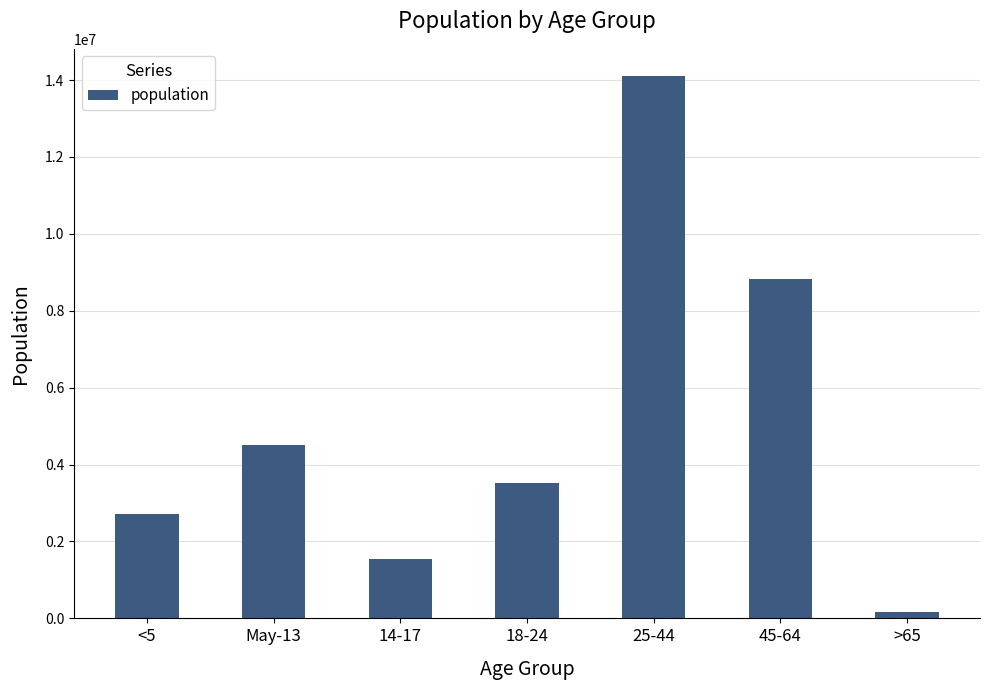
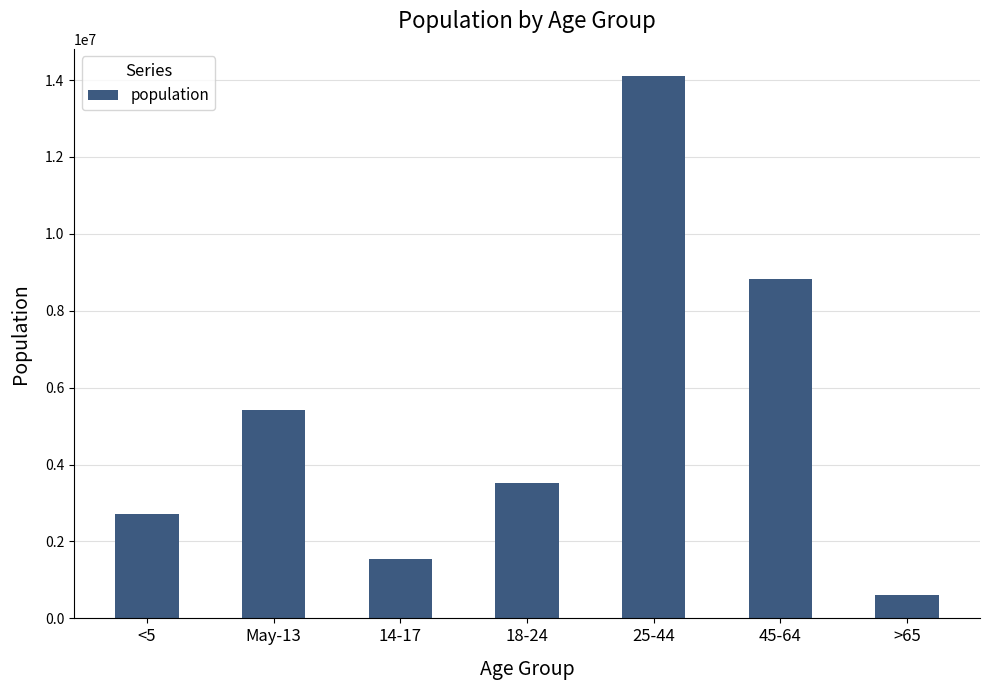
  {
    "<5": 2700000,
-   "May-13": 4500000,
+   "May-13": 5400000,
    "14-17": 1600000,
    "18-24": 3500000,
    "25-44": 14100000,
    "45-64": 8800000,
-   ">65": 200000
+   ">65": 600000
  }
